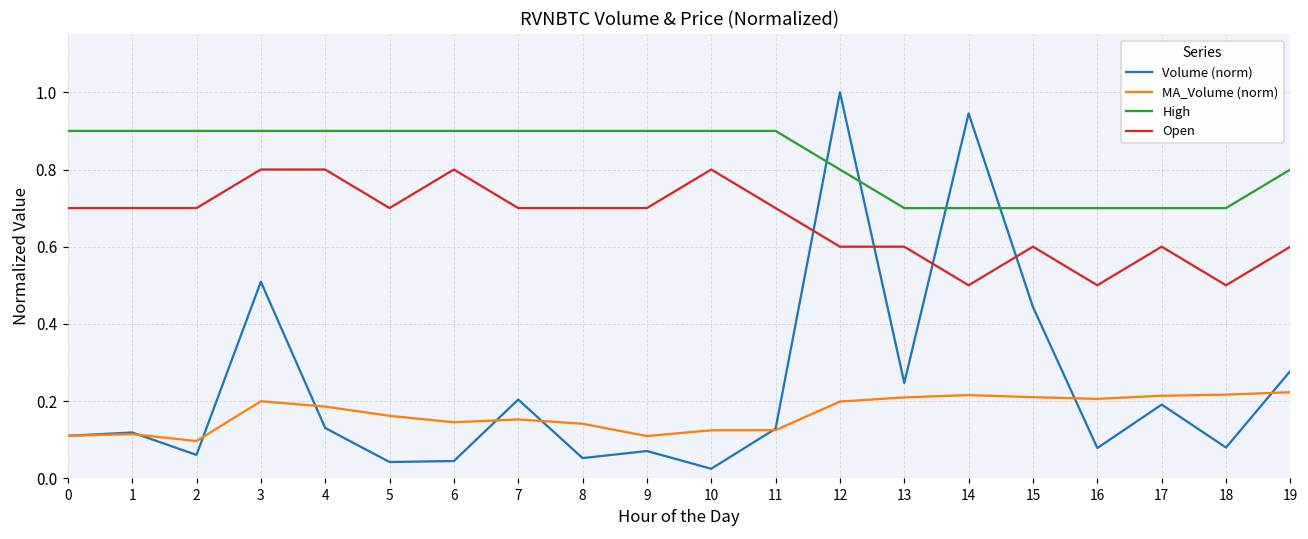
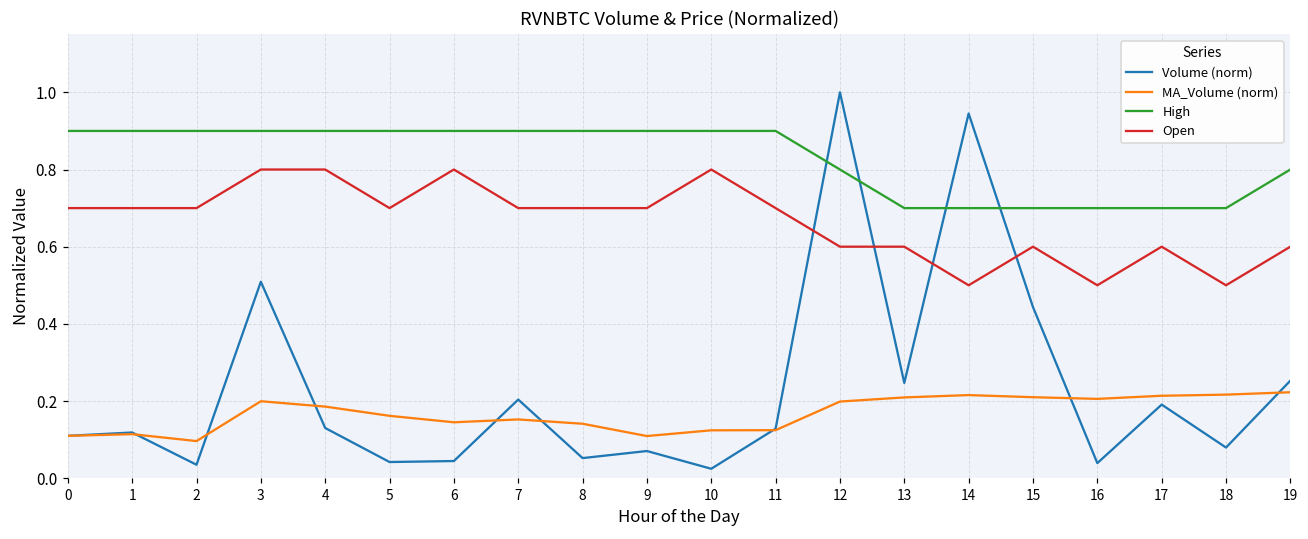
  {
    "Volume (norm)": {
-     "2": 0.06,
+     "2": 0.03,
      "3": 0.51,
      "4": 0.13,
      "5": 0.04,
      "6": 0.04,
      "7": 0.20,
      "8": 0.05,
      "9": 0.07,
      "10": 0.02,
      "12": 1.00,
      "13": 0.25,
      "14": 0.95,
      "15": 0.44,
-     "16": 0.08,
+     "16": 0.04,
      "17": 0.19,
      "18": 0.08,
-     "19": 0.28
+     "19": 0.25
    },
    "MA_Volume (norm)": {
      "2": 0.10,
      "3": 0.20,
      "4": 0.19,
      "5": 0.16,
      "6": 0.14,
      "7": 0.15,
      "8": 0.14,
      "9": 0.11,
      "10": 0.12,
      "12": 0.20,
      "13": 0.21,
      "14": 0.22,
      "15": 0.21,
      "16": 0.21,
      "17": 0.21,
      "18": 0.22,
      "19": 0.22
    },
    "High": {
      "0": 0.90,
      "1": 0.90,
      "2": 0.90,
      "3": 0.90,
      "4": 0.90,
      "5": 0.90,
      "6": 0.90,
      "7": 0.90,
      "8": 0.90,
      "9": 0.90,
      "10": 0.90,
      "11": 0.90,
      "12": 0.80,
      "13": 0.70,
      "14": 0.70,
      "15": 0.70,
      "16": 0.70,
      "17": 0.70,
      "18": 0.70,
      "19": 0.80
    },
    "Open": {
      "0": 0.70,
      "1": 0.70,
      "2": 0.70,
      "3": 0.80,
      "4": 0.80,
      "5": 0.70,
      "6": 0.80,
      "7": 0.70,
      "8": 0.70,
      "9": 0.70,
      "10": 0.80,
      "11": 0.70,
      "12": 0.60,
      "13": 0.60,
      "14": 0.50,
      "15": 0.60,
      "16": 0.50,
      "17": 0.60,
      "18": 0.50,
      "19": 0.60
    }
  }
